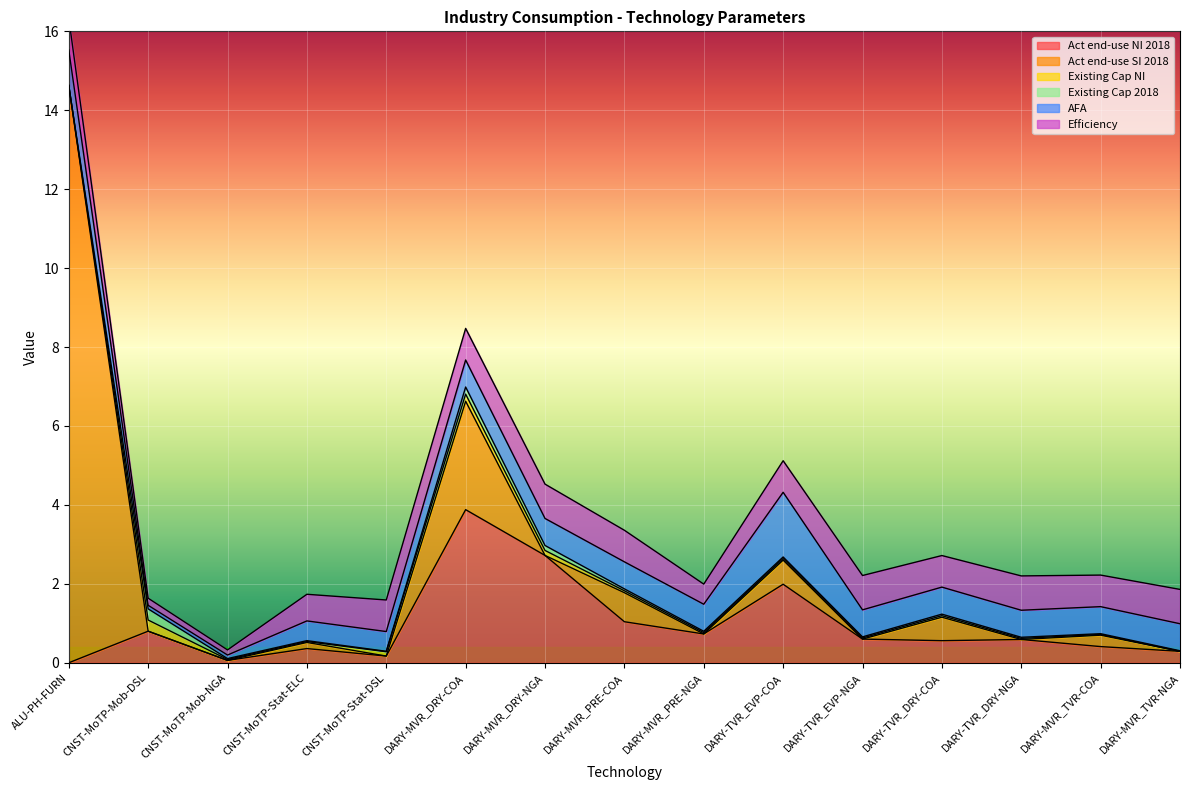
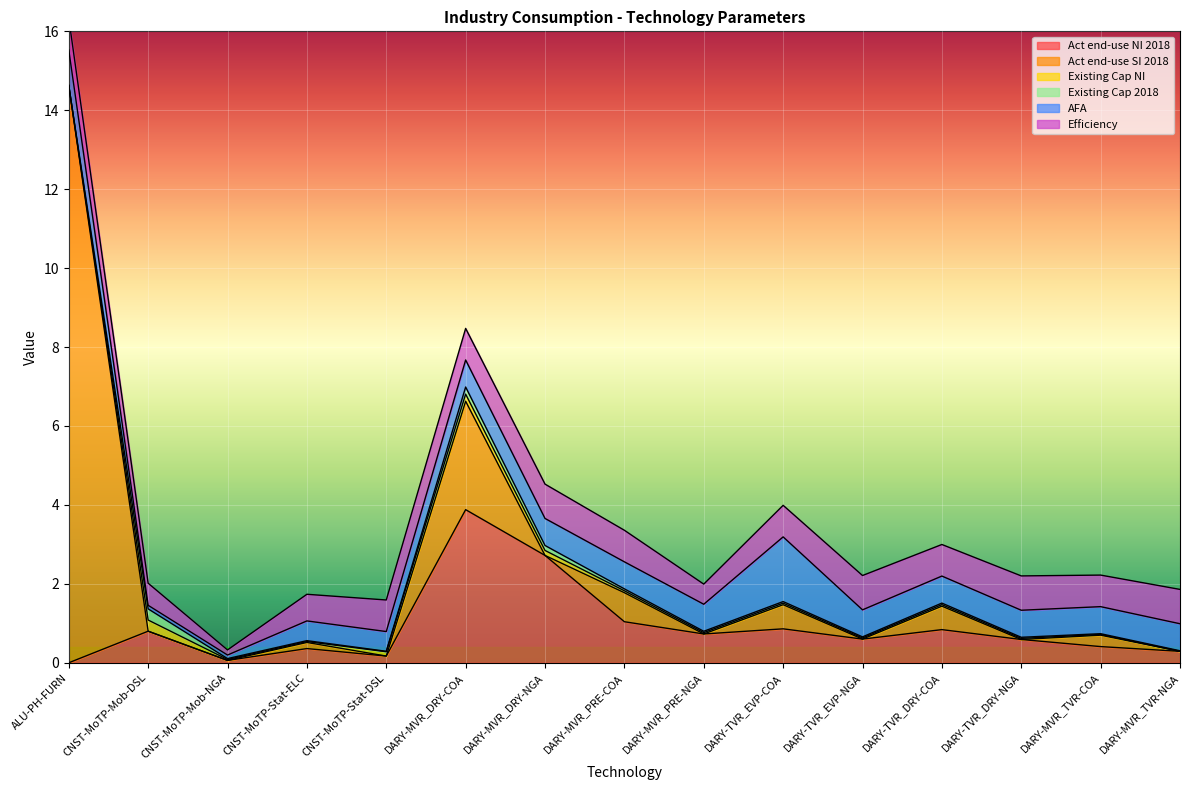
  {
    "Act end-use NI 2018": {
      "DARY-MVR_DRY-COA": 3.9,
      "DARY-MVR_PRE-COA": 1.0,
-     "DARY-TVR_EVP-COA": 2.0,
-     "DARY-TVR_DRY-COA": 0.6,
+     "DARY-TVR_EVP-COA": 0.9,
+     "DARY-TVR_DRY-COA": 0.8,
      "DARY-MVR_TVR-COA": 0.4
    },
    "Act end-use SI 2018": {
      "DARY-MVR_DRY-COA": 2.7
    },
    "Existing Cap NI": {
      "CNST-MoTP-Mob-DSL": 0.3,
      "DARY-MVR_DRY-COA": 0.2,
      "DARY-MVR_DRY-NGA": 0.1
    },
    "Existing Cap 2018": {
      "CNST-MoTP-Mob-DSL": 0.3,
      "DARY-MVR_DRY-COA": 0.2,
      "DARY-MVR_DRY-NGA": 0.1
    },
    "AFA": {
      "ALU-PH-FURN": 0.9,
      "CNST-MoTP-Mob-DSL": 0.1,
      "CNST-MoTP-Stat-ELC": 0.5,
      "CNST-MoTP-Stat-DSL": 0.5,
      "DARY-MVR_DRY-COA": 0.7,
      "DARY-MVR_DRY-NGA": 0.7,
      "DARY-MVR_PRE-COA": 0.7,
      "DARY-MVR_PRE-NGA": 0.7,
      "DARY-TVR_EVP-COA": 1.6,
      "DARY-TVR_EVP-NGA": 0.7,
      "DARY-TVR_DRY-COA": 0.7,
      "DARY-TVR_DRY-NGA": 0.7,
      "DARY-MVR_TVR-COA": 0.7,
      "DARY-MVR_TVR-NGA": 0.7
    },
    "Efficiency": {
-     "CNST-MoTP-Mob-DSL": 0.2,
+     "CNST-MoTP-Mob-DSL": 0.6,
      "CNST-MoTP-Stat-ELC": 0.7,
      "CNST-MoTP-Stat-DSL": 0.8,
      "DARY-MVR_DRY-COA": 0.8,
      "DARY-MVR_DRY-NGA": 0.9,
      "DARY-MVR_PRE-COA": 0.8,
      "DARY-MVR_PRE-NGA": 0.5,
      "DARY-TVR_EVP-COA": 0.8,
      "DARY-TVR_EVP-NGA": 0.9,
      "DARY-TVR_DRY-COA": 0.8,
      "DARY-TVR_DRY-NGA": 0.9,
      "DARY-MVR_TVR-COA": 0.8,
      "DARY-MVR_TVR-NGA": 0.9
    }
  }
